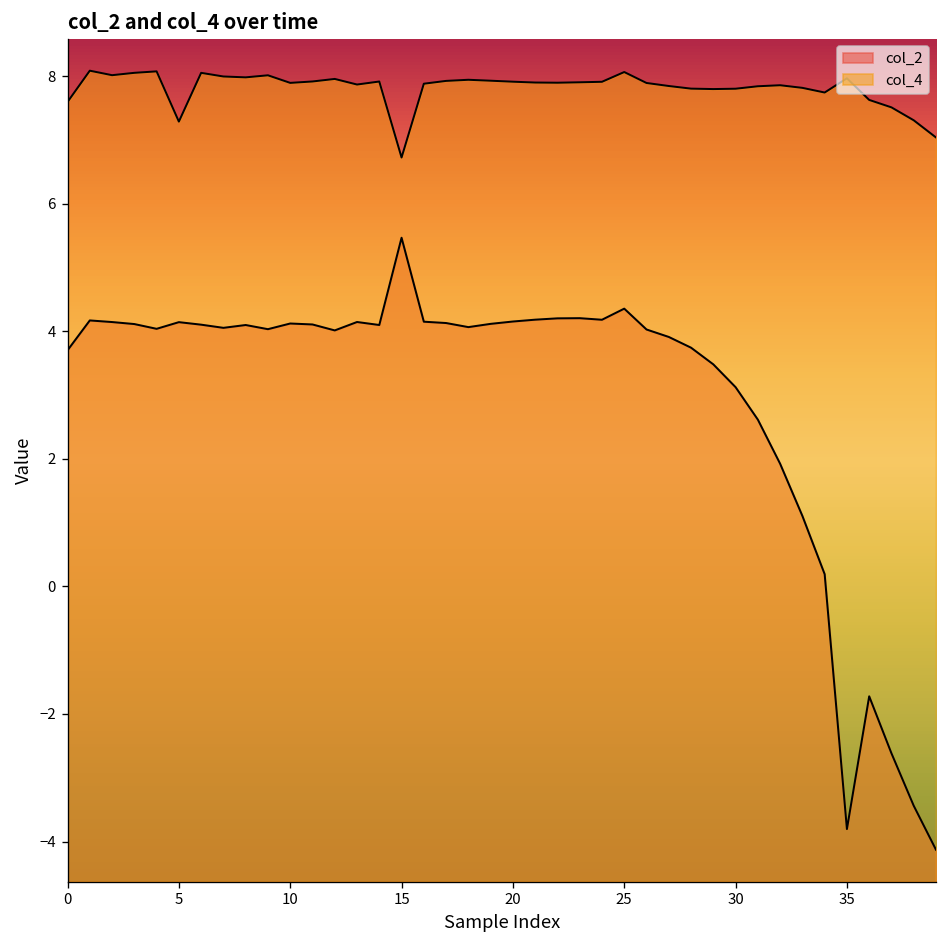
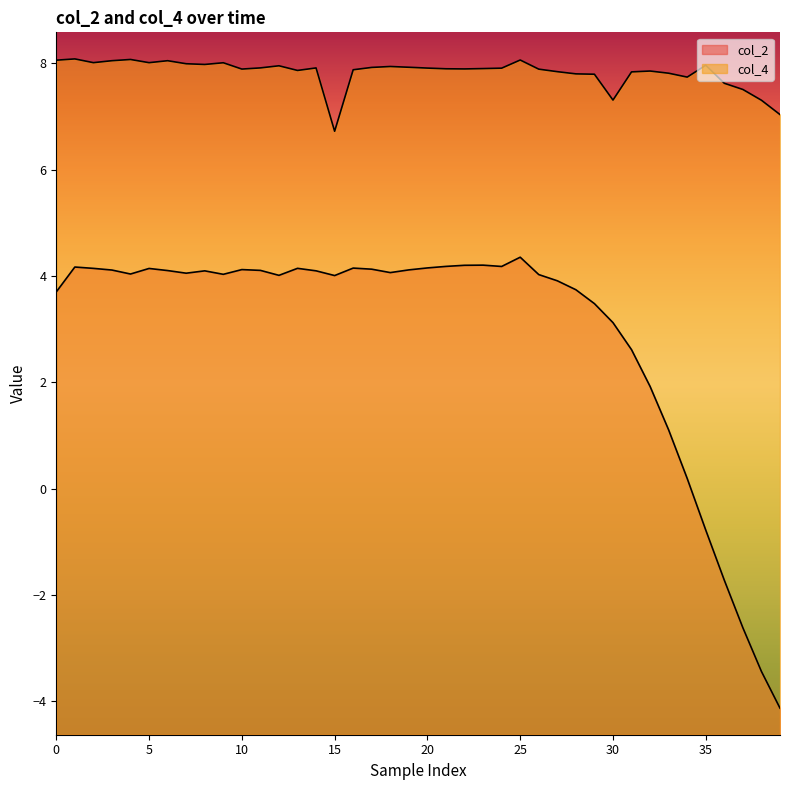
  {
    "col_2": {
      "0": 3.7,
      "5": 4.1,
      "10": 4.1,
-     "15": 5.5,
+     "15": 4.0,
      "20": 4.2,
      "25": 4.4,
      "30": 3.1,
-     "35": -3.8
+     "35": -0.8
    },
    "col_4": {
-     "0": 7.6,
-     "5": 7.3,
+     "0": 8.1,
+     "5": 8.0,
      "10": 7.9,
      "15": 6.7,
      "20": 7.9,
      "25": 8.1,
-     "30": 7.8
+     "30": 7.3
    }
  }
